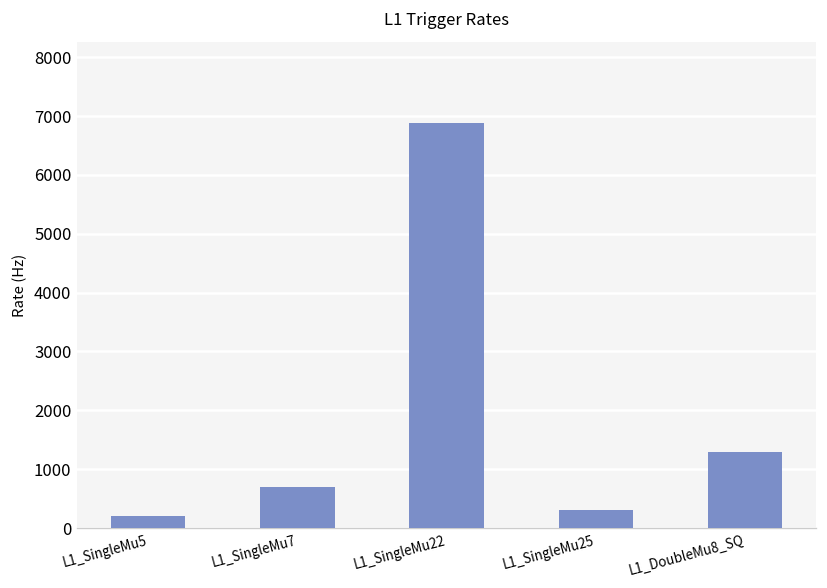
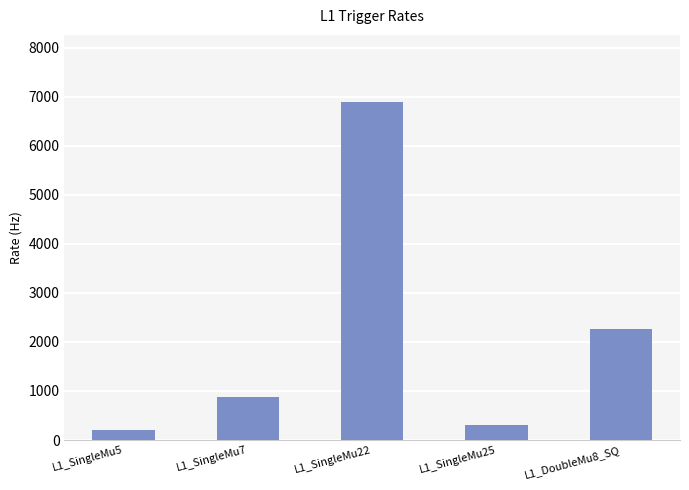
  {
    "L1_SingleMu5": 200,
-   "L1_SingleMu7": 700,
+   "L1_SingleMu7": 900,
    "L1_SingleMu22": 6900,
    "L1_SingleMu25": 300,
-   "L1_DoubleMu8_SQ": 1300
+   "L1_DoubleMu8_SQ": 2300
  }
